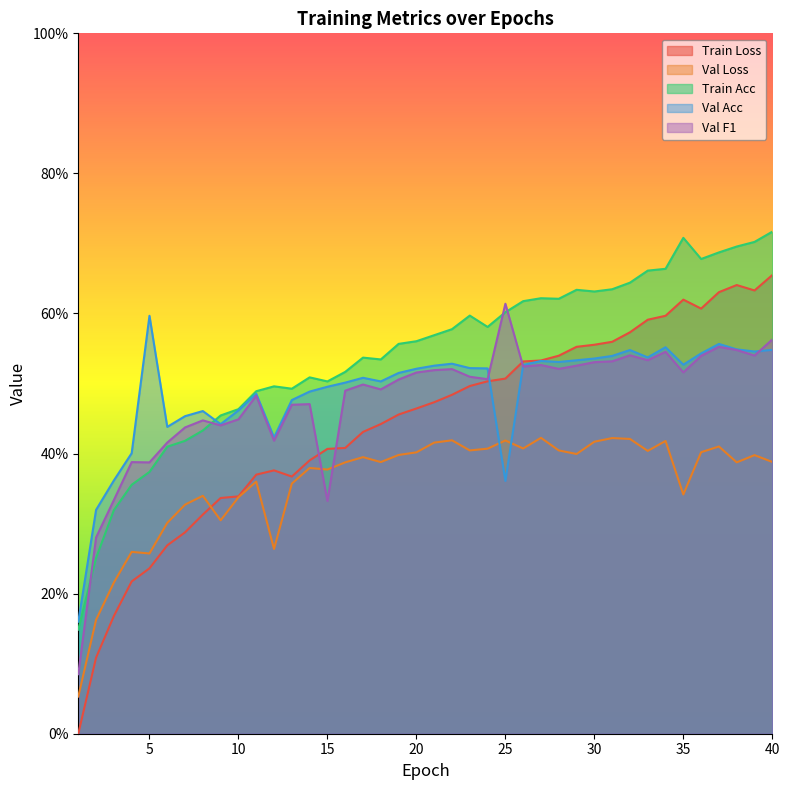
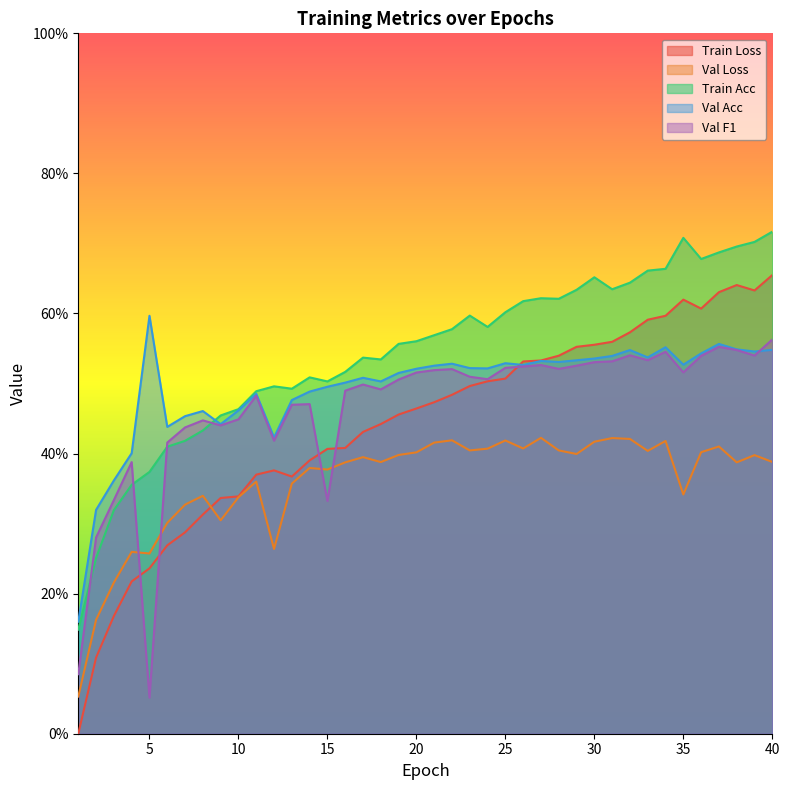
  {
    "Train Acc": {
      "5": "37%",
      "15": "50%",
      "20": "56%",
      "25": "60%",
-     "30": "63%",
+     "30": "65%",
      "35": "71%",
      "40": "72%"
    },
    "Val Acc": {
      "5": "60%",
      "15": "50%",
      "20": "52%",
-     "25": "36%",
+     "25": "53%",
      "30": "54%",
      "35": "53%",
      "40": "55%"
    },
    "Val F1": {
-     "5": "39%",
+     "5": "5%",
      "10": "45%",
      "15": "33%",
      "20": "52%",
-     "25": "61%",
+     "25": "52%",
      "30": "53%",
      "35": "52%",
      "40": "56%"
    }
  }
